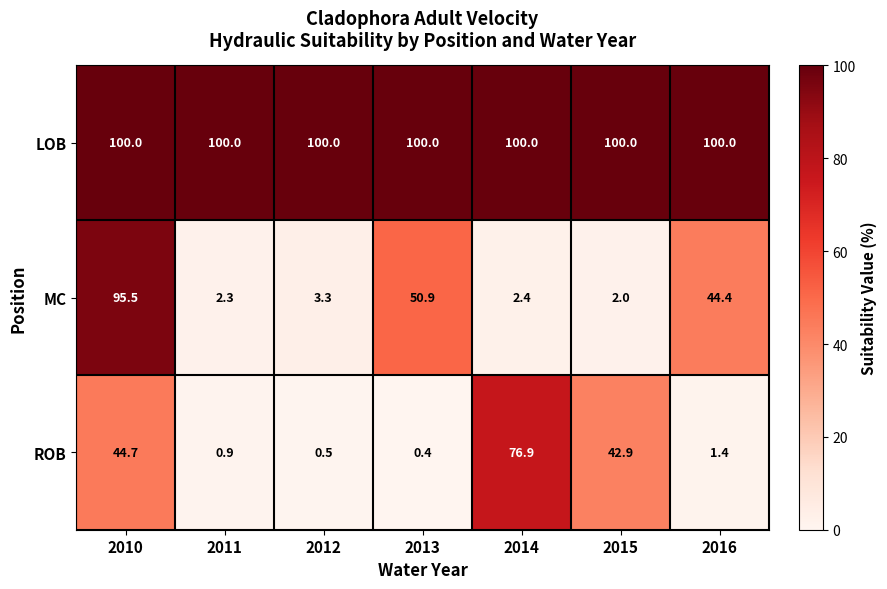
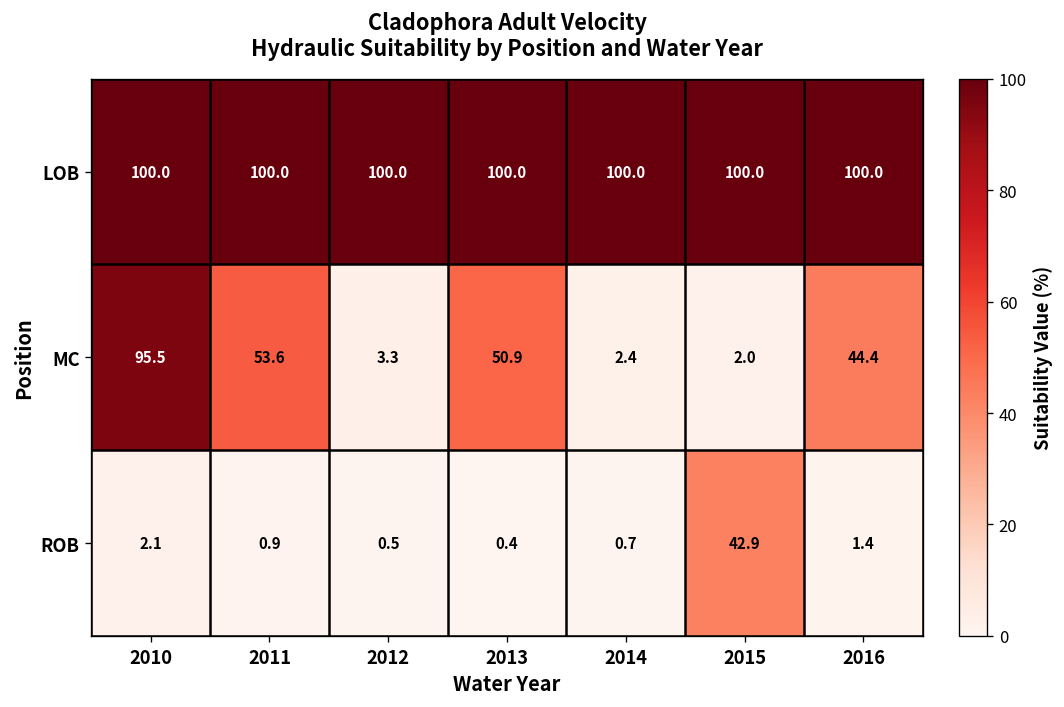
  {
    "LOB": {
      "2010": 100.0,
      "2011": 100.0,
      "2012": 100.0,
      "2013": 100.0,
      "2014": 100.0,
      "2015": 100.0,
      "2016": 100.0
    },
    "MC": {
      "2010": 95.5,
-     "2011": 2.3,
+     "2011": 53.6,
      "2012": 3.3,
      "2013": 50.9,
      "2014": 2.4,
      "2015": 2.0,
      "2016": 44.4
    },
    "ROB": {
-     "2010": 44.7,
+     "2010": 2.1,
      "2011": 0.9,
      "2012": 0.5,
      "2013": 0.4,
-     "2014": 76.9,
+     "2014": 0.7,
      "2015": 42.9,
      "2016": 1.4
    }
  }
